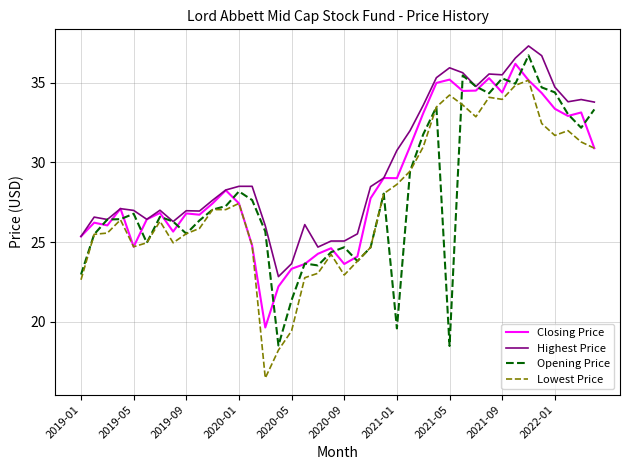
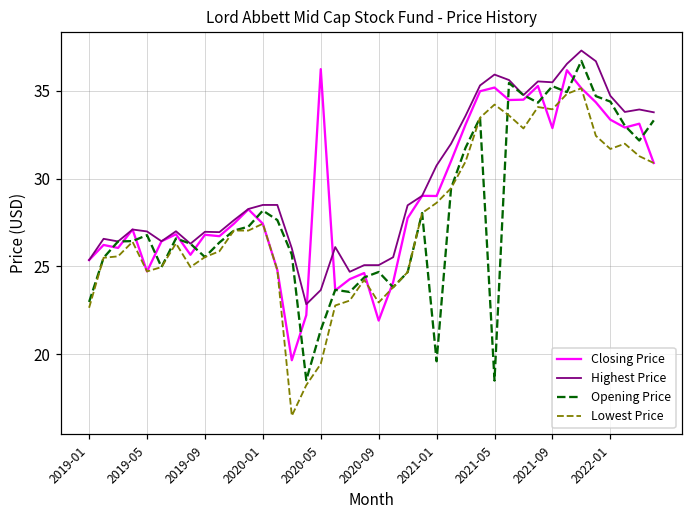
  {
    "Closing Price": {
      "2019-09": 26.8,
-     "2020-05": 23.3,
-     "2020-09": 23.6,
+     "2020-05": 36.2,
+     "2020-09": 21.9,
      "2021-01": 29.0,
      "2021-05": 35.2,
-     "2021-09": 34.4,
+     "2021-09": 32.9,
      "2022-01": 33.4
    },
    "Highest Price": {
      "2019-05": 27.0,
      "2019-09": 27.0,
      "2020-01": 28.5,
      "2020-05": 23.7,
      "2020-09": 25.1,
      "2021-01": 30.8,
      "2021-05": 35.9,
      "2021-09": 35.5,
      "2022-01": 34.7
    },
    "Opening Price": {
      "2019-01": 23.0,
      "2019-05": 26.8,
      "2020-01": 28.2,
      "2020-05": 21.4,
      "2020-09": 24.7,
      "2021-01": 19.6,
      "2021-05": 18.5,
      "2021-09": 35.3,
      "2022-01": 34.4
    },
    "Lowest Price": {
      "2019-01": 22.6,
      "2020-05": 19.4,
      "2020-09": 22.9,
      "2021-01": 28.6,
      "2021-05": 34.2,
      "2021-09": 34.0,
      "2022-01": 31.7
    }
  }
